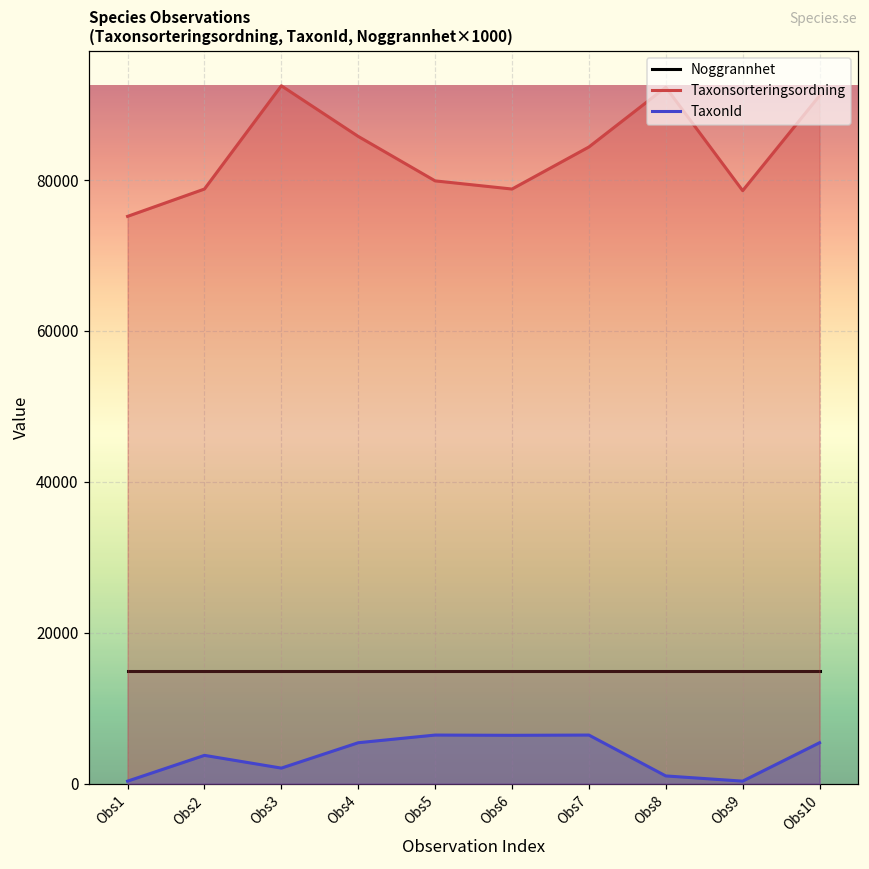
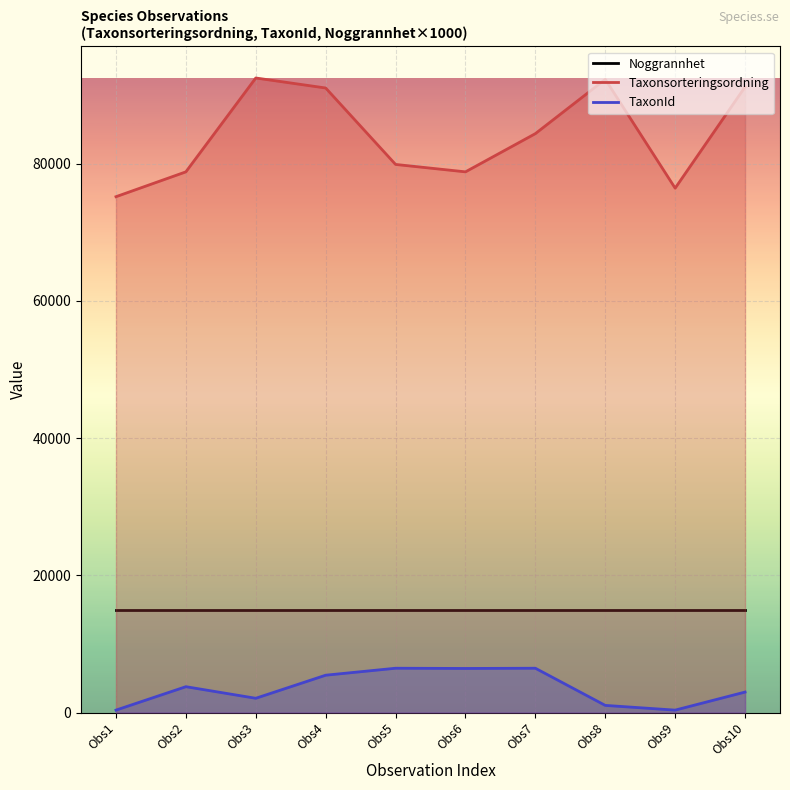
  {
    "Noggrannhet": {
      "Obs1": 15000,
      "Obs2": 15000,
      "Obs3": 15000,
      "Obs4": 15000,
      "Obs5": 15000,
      "Obs6": 15000,
      "Obs7": 15000,
      "Obs8": 15000,
      "Obs9": 15000,
      "Obs10": 15000
    },
    "Taxonsorteringsordning": {
      "Obs1": 75000,
      "Obs2": 79000,
      "Obs3": 92000,
-     "Obs4": 86000,
+     "Obs4": 91000,
      "Obs5": 80000,
      "Obs6": 79000,
      "Obs7": 84000,
-     "Obs9": 79000
+     "Obs9": 76000
    },
    "TaxonId": {
      "Obs1": 0,
      "Obs2": 4000,
      "Obs3": 2000,
      "Obs4": 5000,
      "Obs5": 6000,
      "Obs6": 6000,
      "Obs7": 6000,
      "Obs8": 1000,
      "Obs9": 0,
-     "Obs10": 5000
+     "Obs10": 3000
    }
  }
